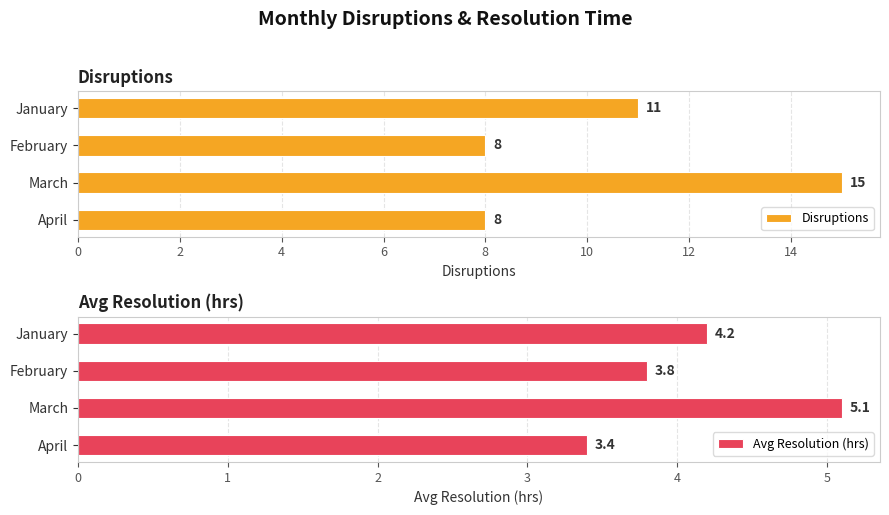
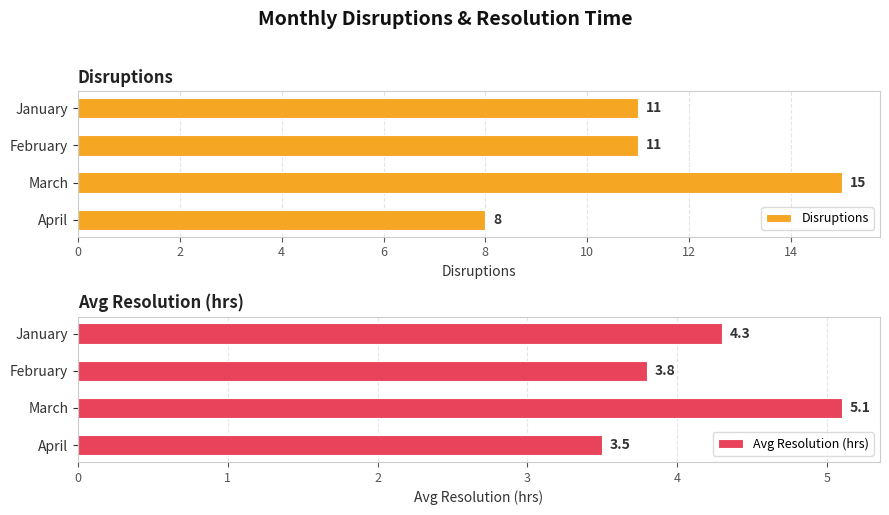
  {
    "Disruptions": {
      "January": 11,
-     "February": 8,
+     "February": 11,
      "March": 15,
      "April": 8
    },
    "Avg Resolution (hrs)": {
-     "January": 4.2,
+     "January": 4.3,
      "February": 3.8,
      "March": 5.1,
-     "April": 3.4
+     "April": 3.5
    }
  }
